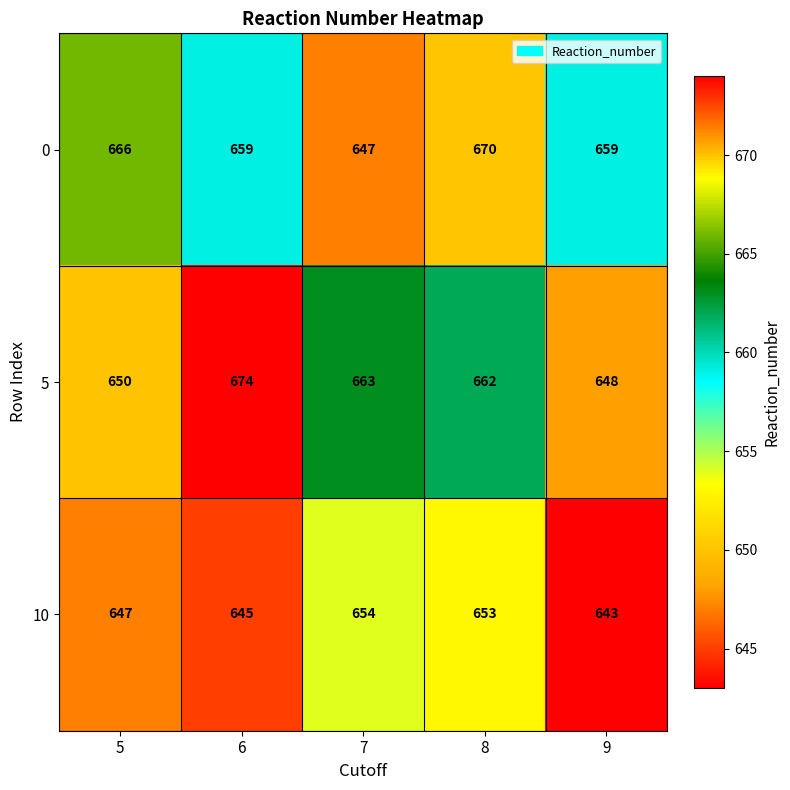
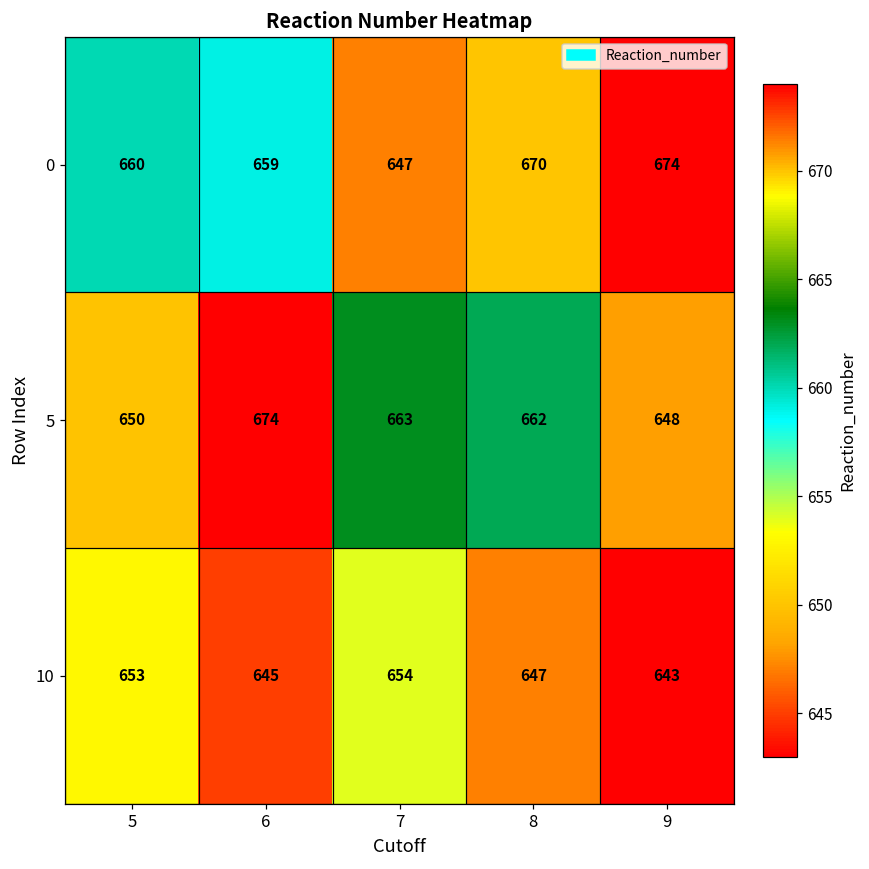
  {
    "0": {
-     "5": 666,
+     "5": 660,
      "6": 659,
      "7": 647,
      "8": 670,
-     "9": 659
+     "9": 674
    },
    "5": {
      "5": 650,
      "6": 674,
      "7": 663,
      "8": 662,
      "9": 648
    },
    "10": {
-     "5": 647,
+     "5": 653,
      "6": 645,
      "7": 654,
-     "8": 653,
+     "8": 647,
      "9": 643
    }
  }
